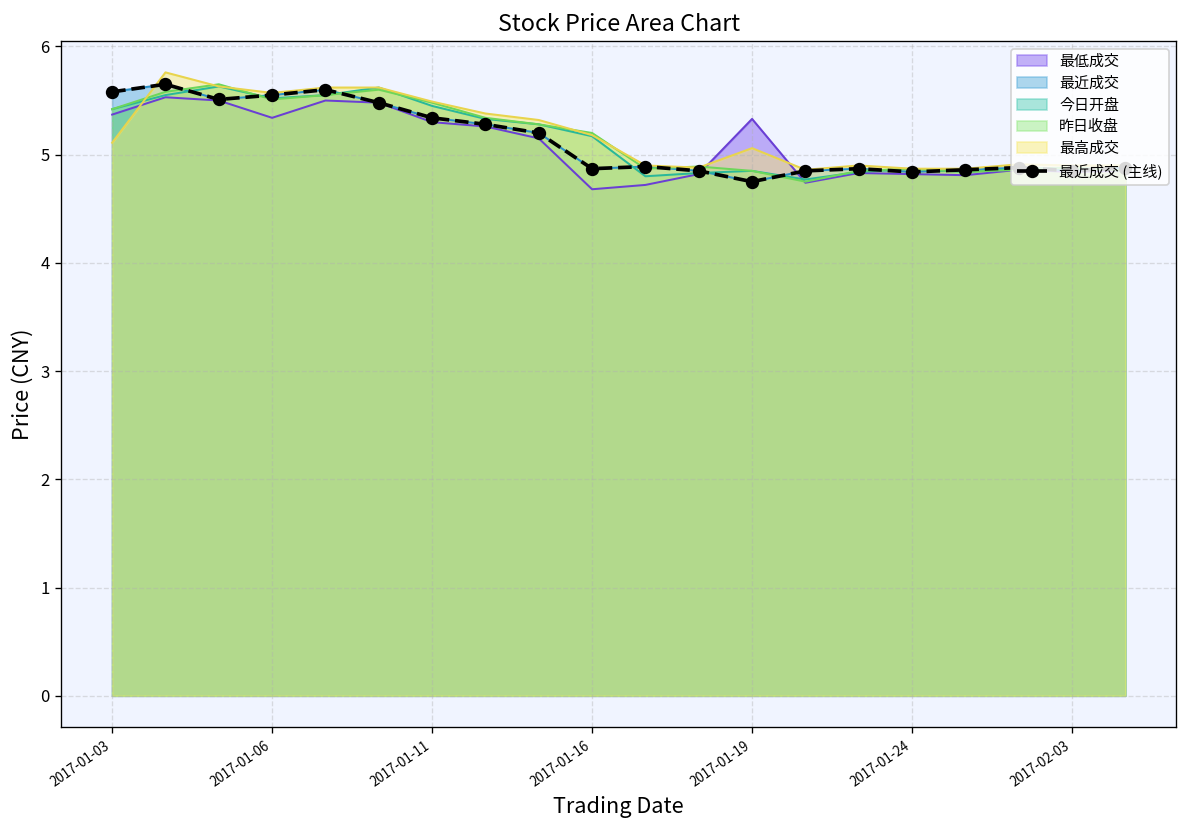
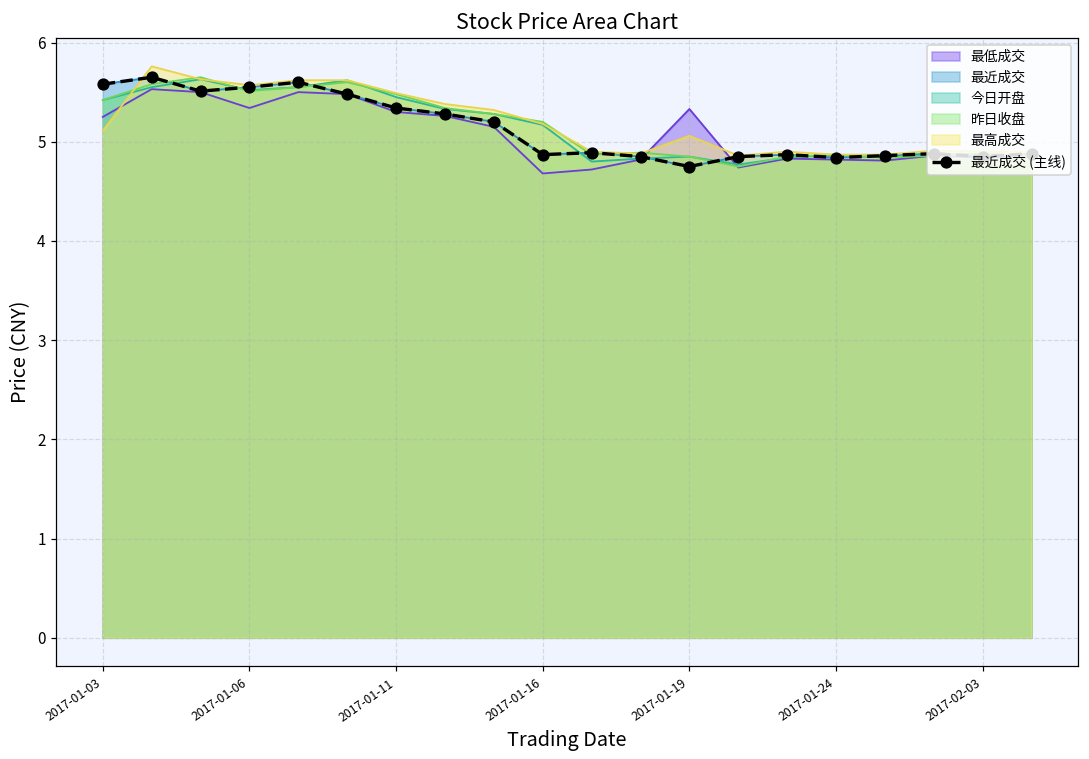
  {
    "最低成交": {
-     "2017-01-03": 5.4,
+     "2017-01-03": 5.3,
      "2017-01-06": 5.3,
      "2017-01-11": 5.3,
      "2017-01-16": 4.7,
      "2017-01-19": 5.3
    },
    "最高成交": {
      "2017-01-03": 5.1,
      "2017-01-19": 5.1
    }
  }
